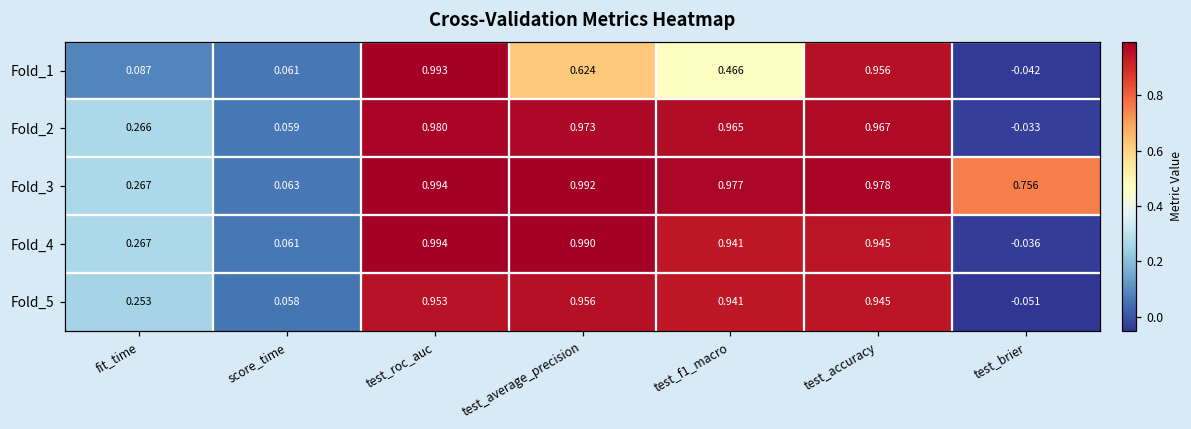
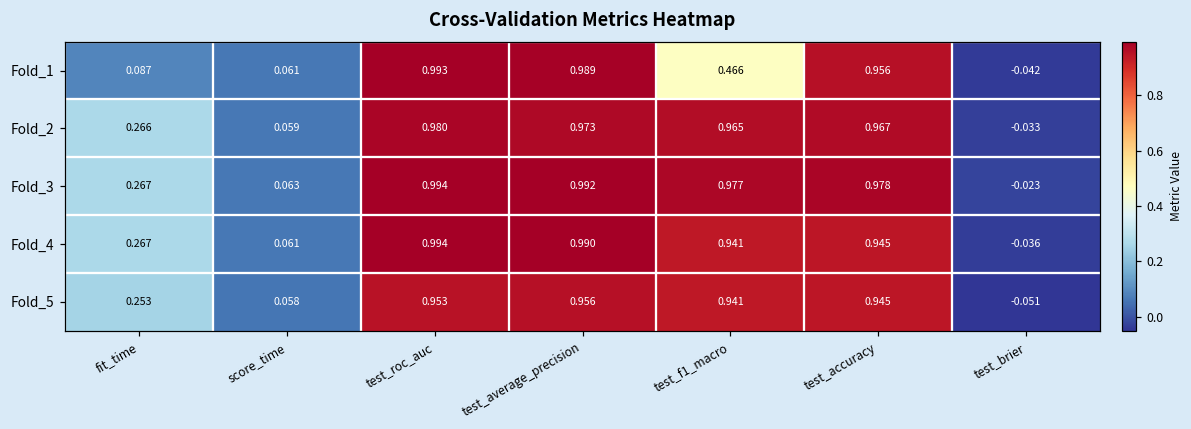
  {
    "Fold_1": {
      "fit_time": 0.087,
      "score_time": 0.061,
      "test_roc_auc": 0.993,
-     "test_average_precision": 0.624,
+     "test_average_precision": 0.989,
      "test_f1_macro": 0.466,
      "test_accuracy": 0.956,
      "test_brier": -0.042
    },
    "Fold_2": {
      "fit_time": 0.266,
      "score_time": 0.059,
      "test_roc_auc": 0.980,
      "test_average_precision": 0.973,
      "test_f1_macro": 0.965,
      "test_accuracy": 0.967,
      "test_brier": -0.033
    },
    "Fold_3": {
      "fit_time": 0.267,
      "score_time": 0.063,
      "test_roc_auc": 0.994,
      "test_average_precision": 0.992,
      "test_f1_macro": 0.977,
      "test_accuracy": 0.978,
-     "test_brier": 0.756
+     "test_brier": -0.023
    },
    "Fold_4": {
      "fit_time": 0.267,
      "score_time": 0.061,
      "test_roc_auc": 0.994,
      "test_average_precision": 0.990,
      "test_f1_macro": 0.941,
      "test_accuracy": 0.945,
      "test_brier": -0.036
    },
    "Fold_5": {
      "fit_time": 0.253,
      "score_time": 0.058,
      "test_roc_auc": 0.953,
      "test_average_precision": 0.956,
      "test_f1_macro": 0.941,
      "test_accuracy": 0.945,
      "test_brier": -0.051
    }
  }
